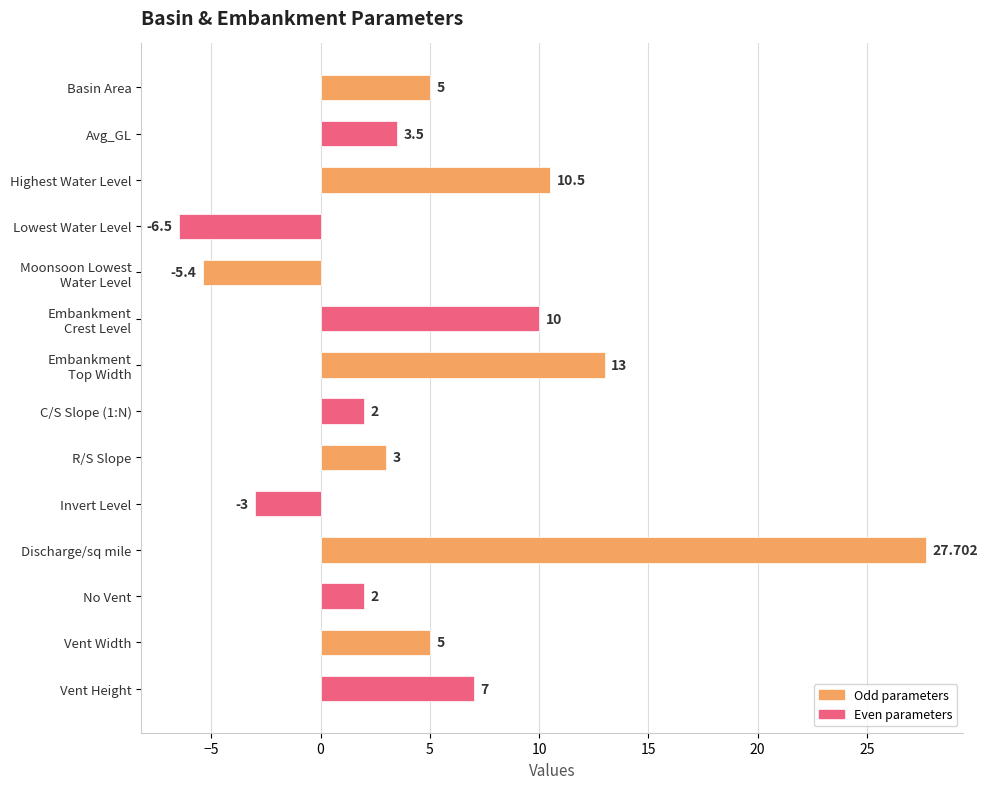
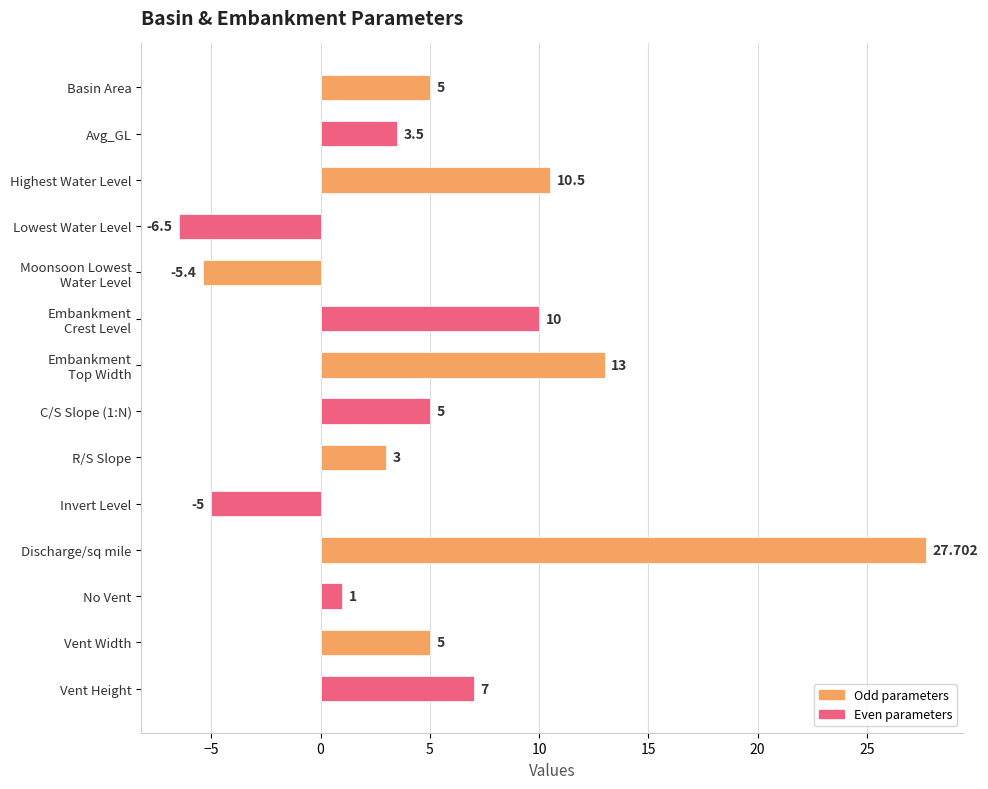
  {
    "Basin Area": 5,
    "Avg_GL": 3.5,
    "Highest Water Level": 10.5,
    "Lowest Water Level": -6.5,
    "Moonsoon Lowest Water Level": -5.4,
    "Embankment Crest Level": 10,
    "Embankment Top Width": 13,
-   "C/S Slope (1:N)": 2,
+   "C/S Slope (1:N)": 5,
    "R/S Slope": 3,
-   "Invert Level": -3,
+   "Invert Level": -5,
    "Discharge/sq mile": 27.702,
-   "No Vent": 2,
+   "No Vent": 1,
    "Vent Width": 5,
    "Vent Height": 7
  }
